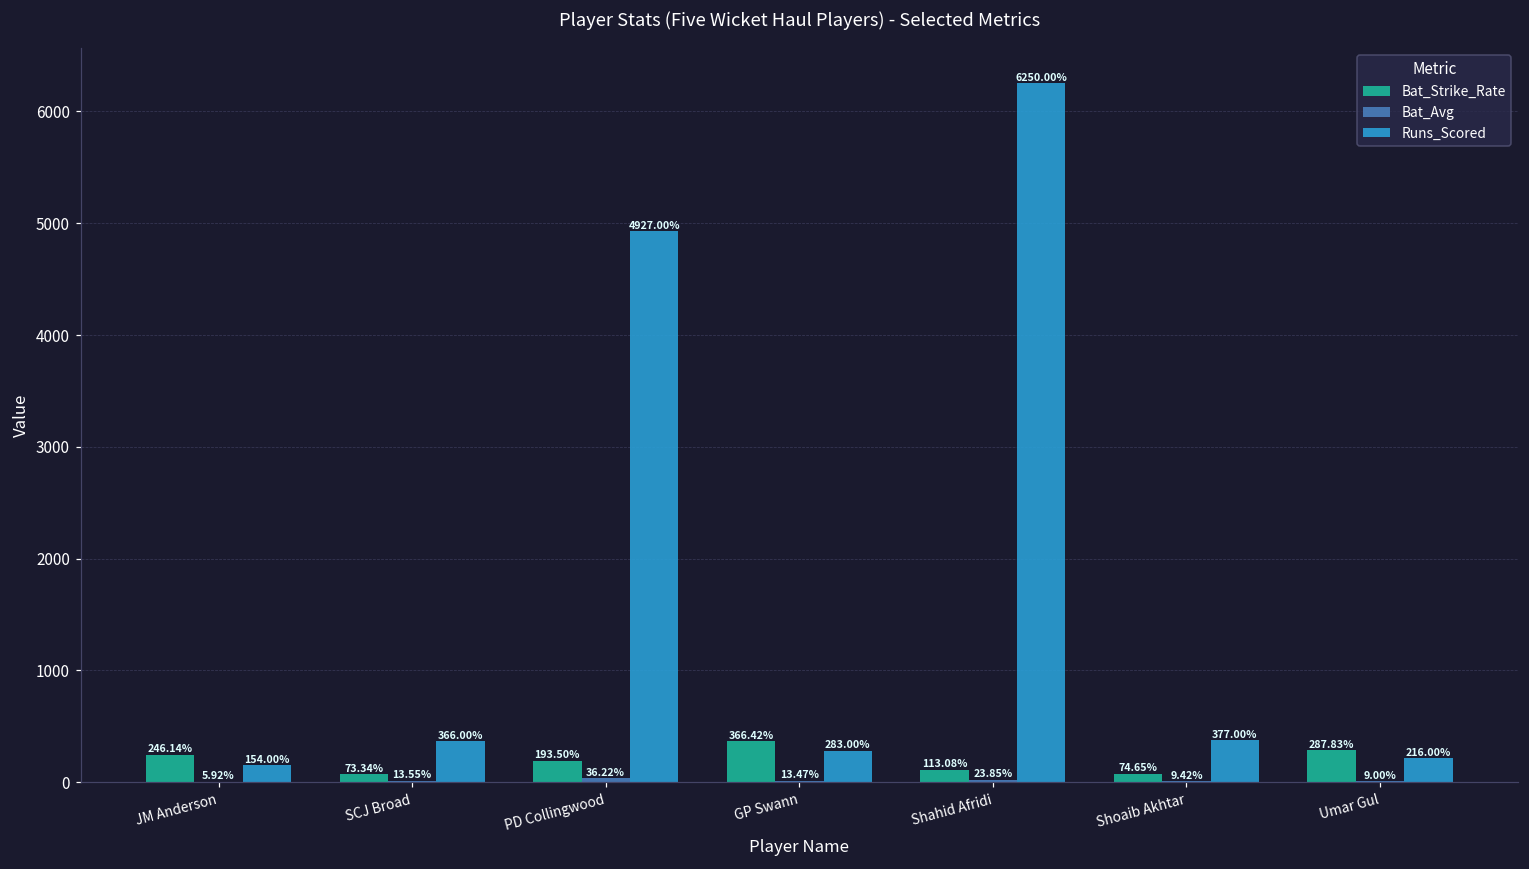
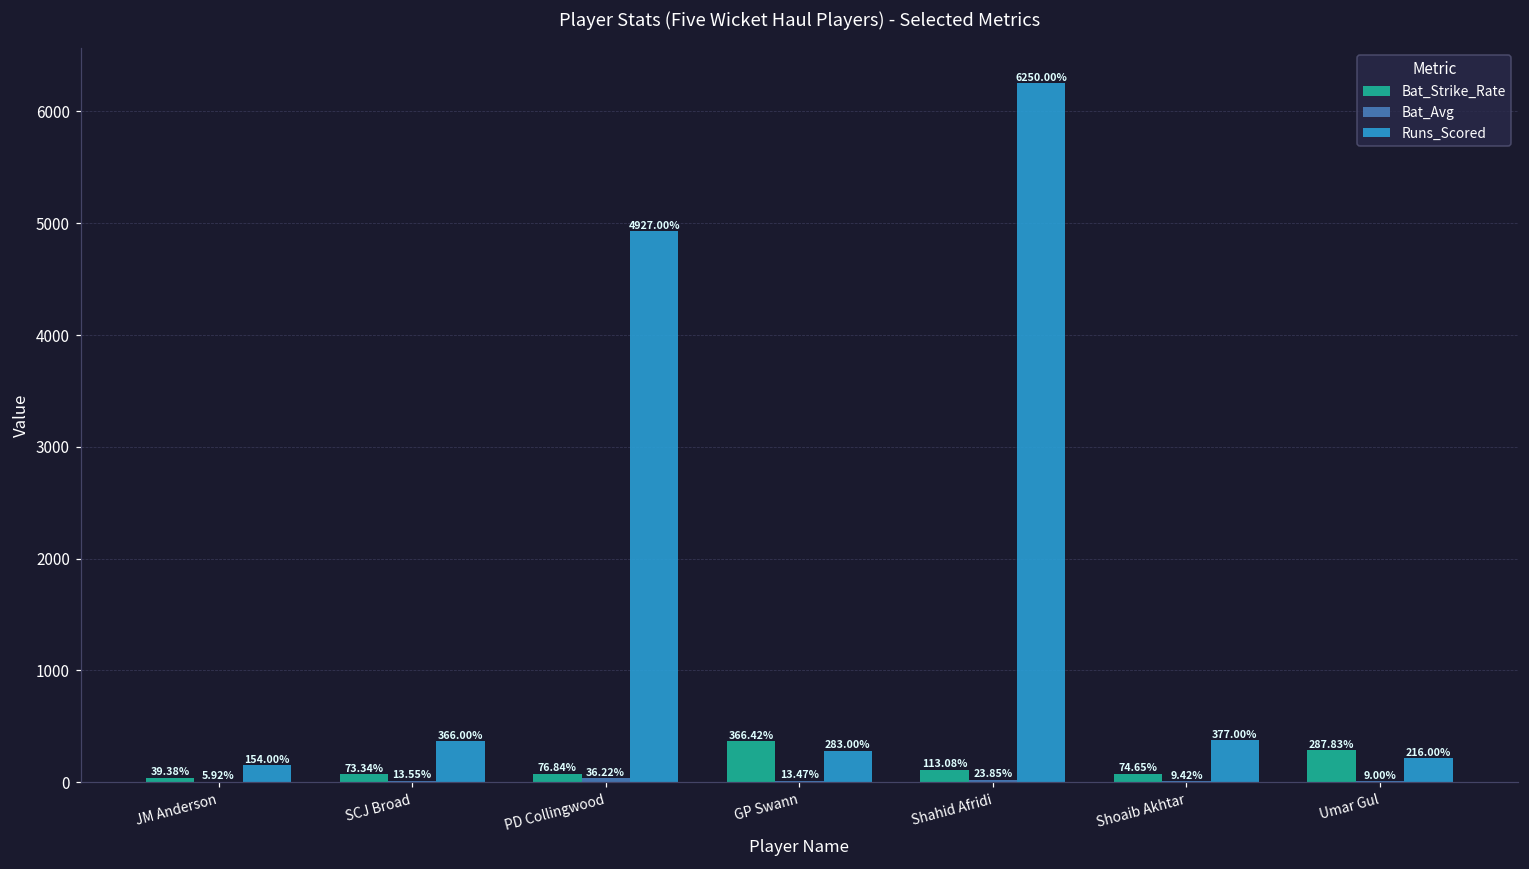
  {
    "Bat_Strike_Rate": {
-     "JM Anderson": "246.14%",
+     "JM Anderson": "39.38%",
      "SCJ Broad": "73.34%",
-     "PD Collingwood": "193.50%",
+     "PD Collingwood": "76.84%",
      "GP Swann": "366.42%",
      "Shahid Afridi": "113.08%",
      "Shoaib Akhtar": "74.65%",
      "Umar Gul": "287.83%"
    }
  }
